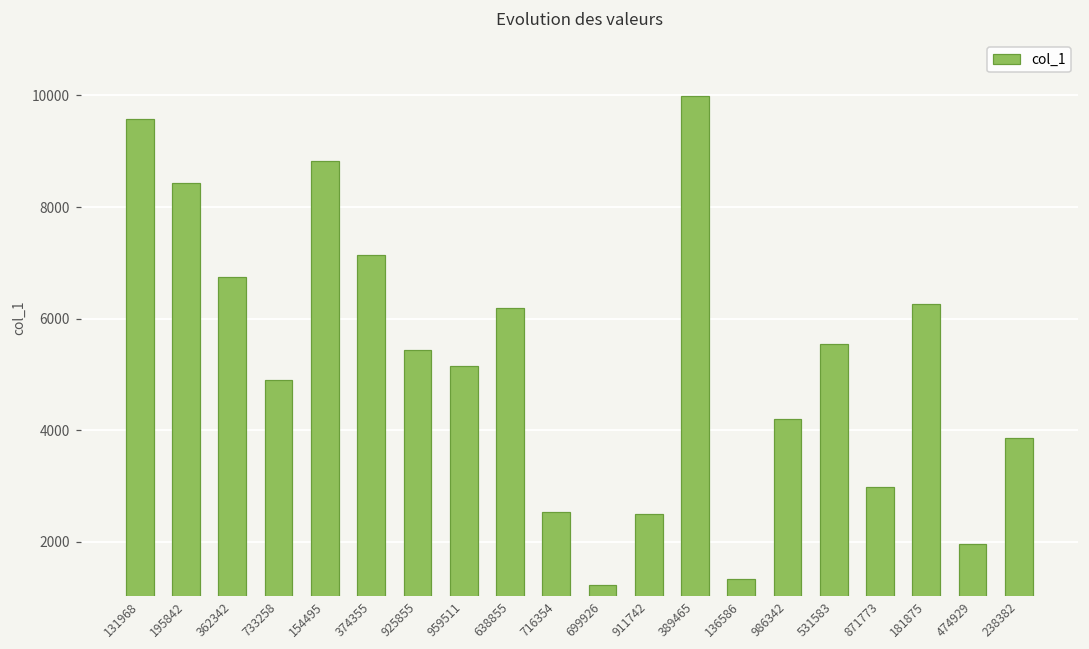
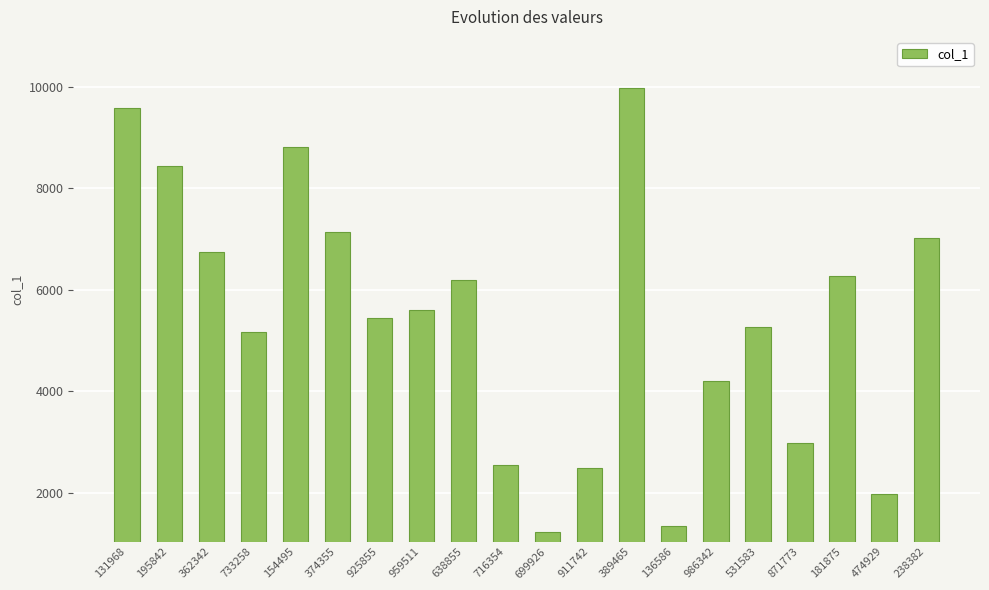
  {
    "131968": 9600,
    "195842": 8400,
    "362342": 6700,
-   "733258": 4900,
+   "733258": 5200,
    "154495": 8800,
    "374355": 7100,
    "925855": 5400,
-   "959511": 5200,
+   "959511": 5600,
    "638855": 6200,
    "716354": 2500,
    "699926": 1200,
    "911742": 2500,
    "389465": 10000,
    "136586": 1300,
    "986342": 4200,
-   "531583": 5500,
+   "531583": 5300,
    "871773": 3000,
    "181875": 6300,
    "474929": 2000,
-   "238382": 3900
+   "238382": 7000
  }
